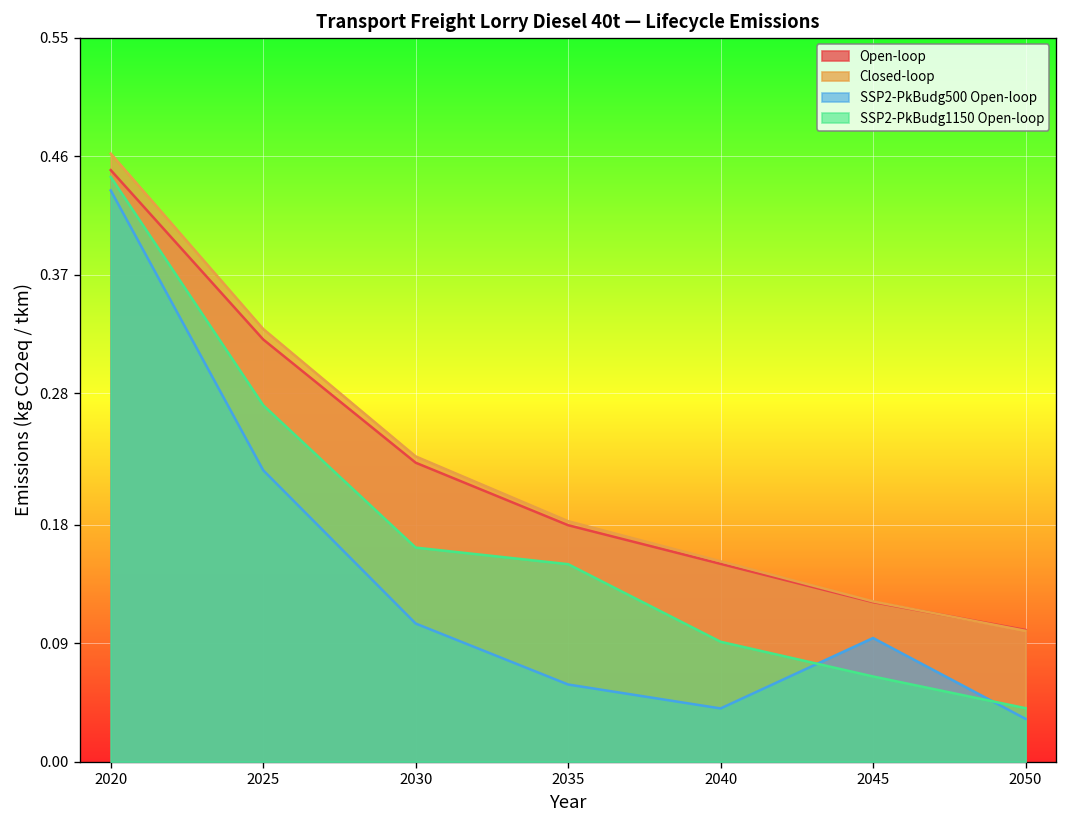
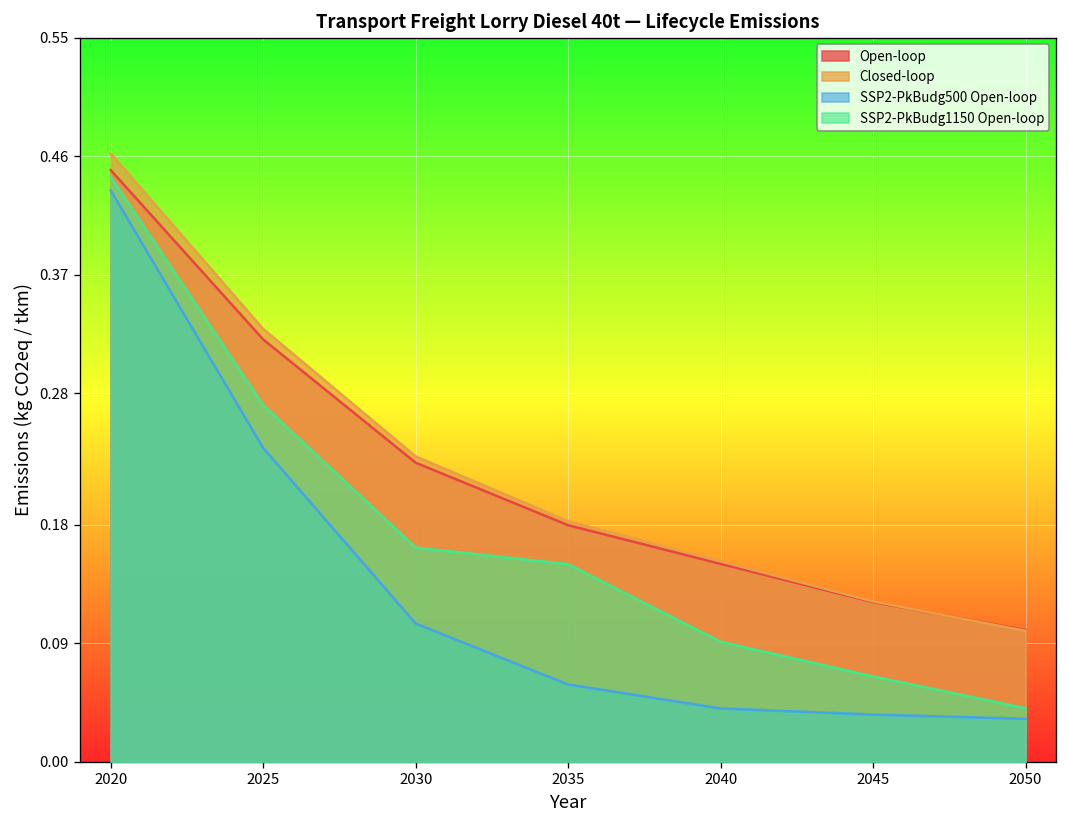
  {
    "Open-loop": {
      "2020": 0.449,
      "2025": 0.321,
      "2030": 0.227,
      "2035": 0.180
    },
    "Closed-loop": {
      "2020": 0.462,
      "2025": 0.329,
      "2030": 0.232,
      "2035": 0.183
    },
    "SSP2-PkBudg500 Open-loop": {
      "2020": 0.434,
-     "2025": 0.221,
+     "2025": 0.238,
      "2030": 0.105,
      "2035": 0.059,
      "2040": 0.040,
-     "2045": 0.094,
+     "2045": 0.036,
      "2050": 0.033
    },
    "SSP2-PkBudg1150 Open-loop": {
      "2020": 0.444,
      "2025": 0.271,
      "2030": 0.163,
      "2035": 0.150,
      "2040": 0.091,
      "2045": 0.065,
      "2050": 0.041
    }
  }
